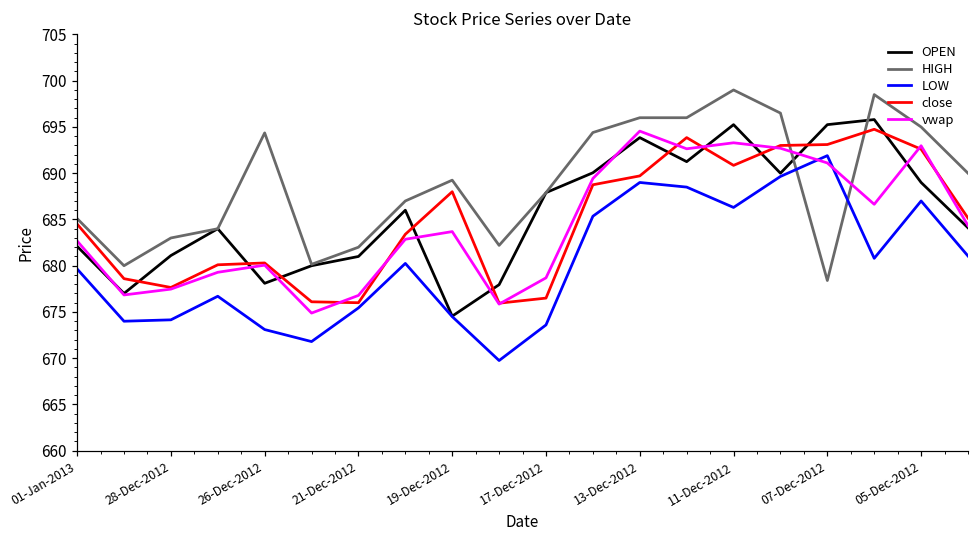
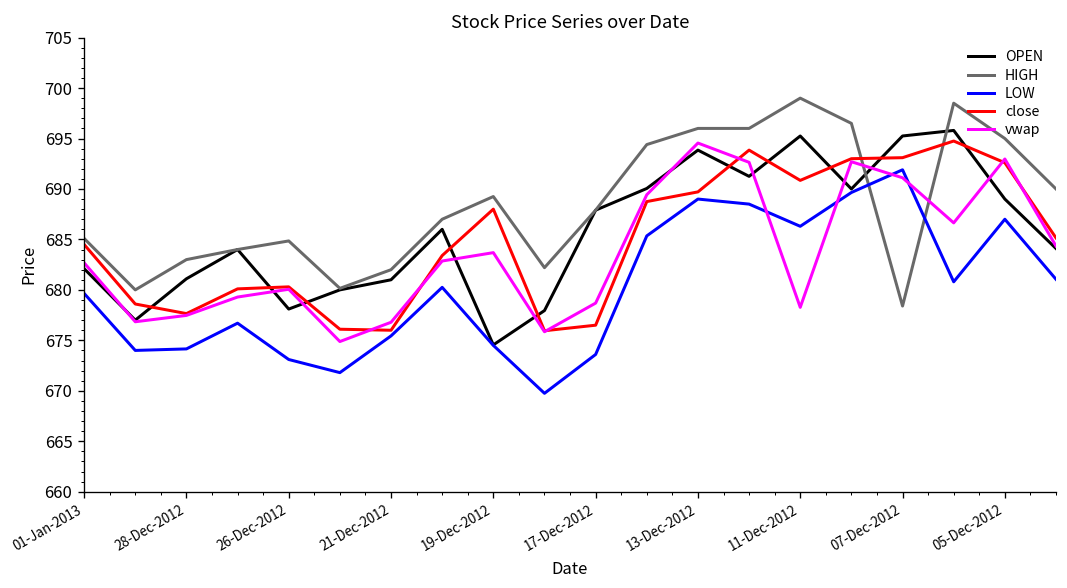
  {
    "OPEN": {
      "01-Jan-2013": 682,
      "28-Dec-2012": 681,
      "26-Dec-2012": 678,
      "21-Dec-2012": 681,
      "13-Dec-2012": 694,
      "11-Dec-2012": 695,
      "07-Dec-2012": 695,
      "05-Dec-2012": 689
    },
    "HIGH": {
      "01-Jan-2013": 685,
      "28-Dec-2012": 683,
-     "26-Dec-2012": 694,
+     "26-Dec-2012": 685,
      "21-Dec-2012": 682,
      "19-Dec-2012": 689,
      "13-Dec-2012": 696,
      "11-Dec-2012": 699,
      "07-Dec-2012": 678,
      "05-Dec-2012": 695
    },
    "LOW": {
      "01-Jan-2013": 680,
      "28-Dec-2012": 674,
      "26-Dec-2012": 673,
      "21-Dec-2012": 675,
      "17-Dec-2012": 674,
      "13-Dec-2012": 689,
      "11-Dec-2012": 686,
      "07-Dec-2012": 692,
      "05-Dec-2012": 687
    },
    "close": {
      "01-Jan-2013": 685,
      "21-Dec-2012": 676,
      "19-Dec-2012": 688,
      "17-Dec-2012": 677,
      "13-Dec-2012": 690,
      "11-Dec-2012": 691,
      "07-Dec-2012": 693,
      "05-Dec-2012": 693
    },
    "vwap": {
      "01-Jan-2013": 683,
      "21-Dec-2012": 677,
      "19-Dec-2012": 684,
      "17-Dec-2012": 679,
      "13-Dec-2012": 695,
-     "11-Dec-2012": 693,
+     "11-Dec-2012": 678,
      "07-Dec-2012": 691,
      "05-Dec-2012": 693
    }
  }
